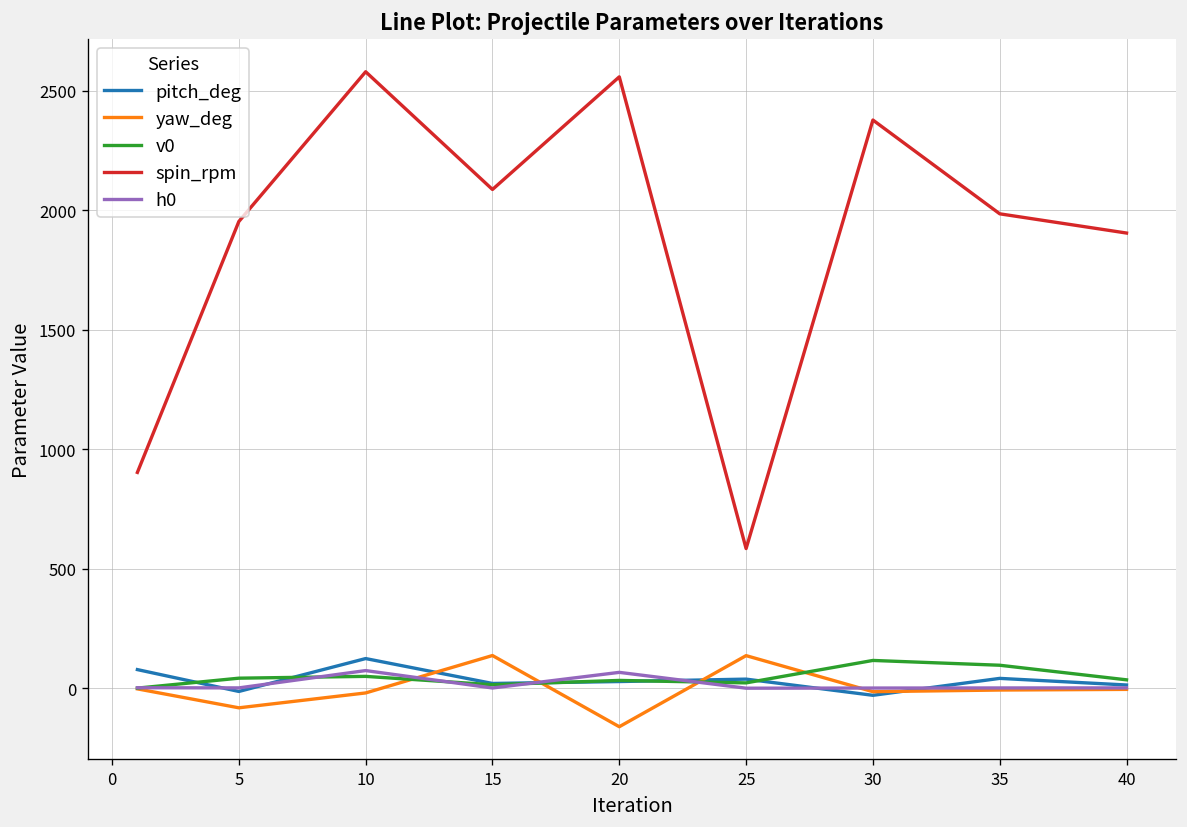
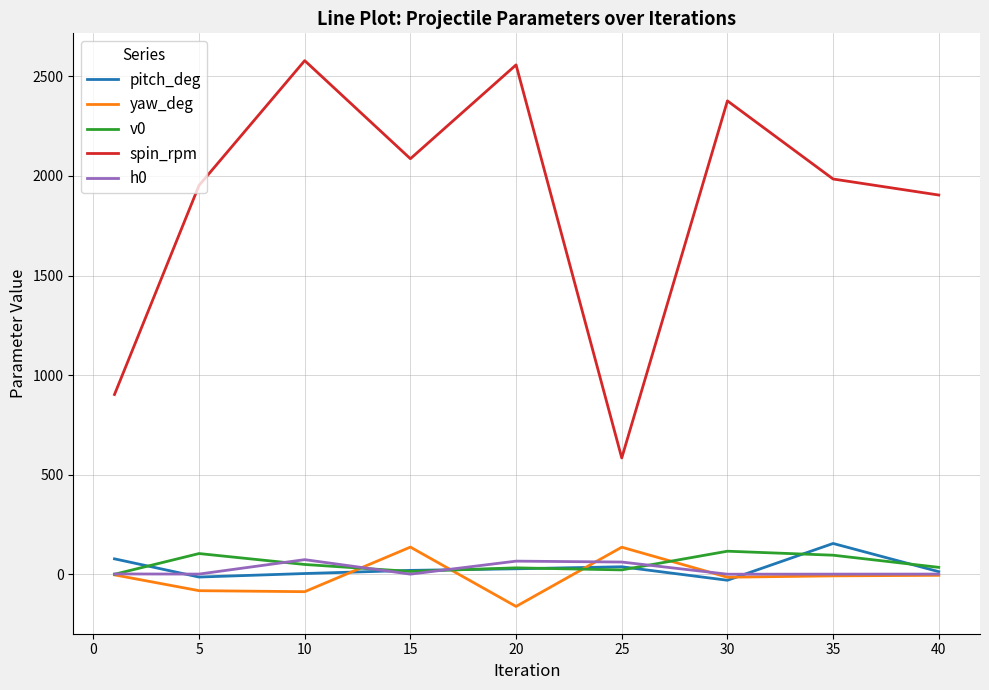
  {
    "pitch_deg": {
      "5": -10,
-     "10": 120,
+     "10": 0,
      "25": 40,
      "30": -30,
-     "35": 40
+     "35": 150
    },
    "yaw_deg": {
      "5": -80,
-     "10": -20,
+     "10": -90,
      "15": 140,
      "20": -160,
      "25": 140,
      "30": -10
    },
    "v0": {
-     "5": 40,
+     "5": 100,
      "10": 50,
      "25": 20,
      "30": 120,
      "35": 100,
      "40": 40
    },
    "spin_rpm": {
      "10": 2580,
      "15": 2090,
      "20": 2560,
      "25": 580,
      "30": 2380,
      "35": 1980,
      "40": 1900
    },
    "h0": {
      "5": 0,
      "10": 70,
      "15": 0,
      "20": 70,
-     "25": 0,
+     "25": 60,
      "30": 0
    }
  }
